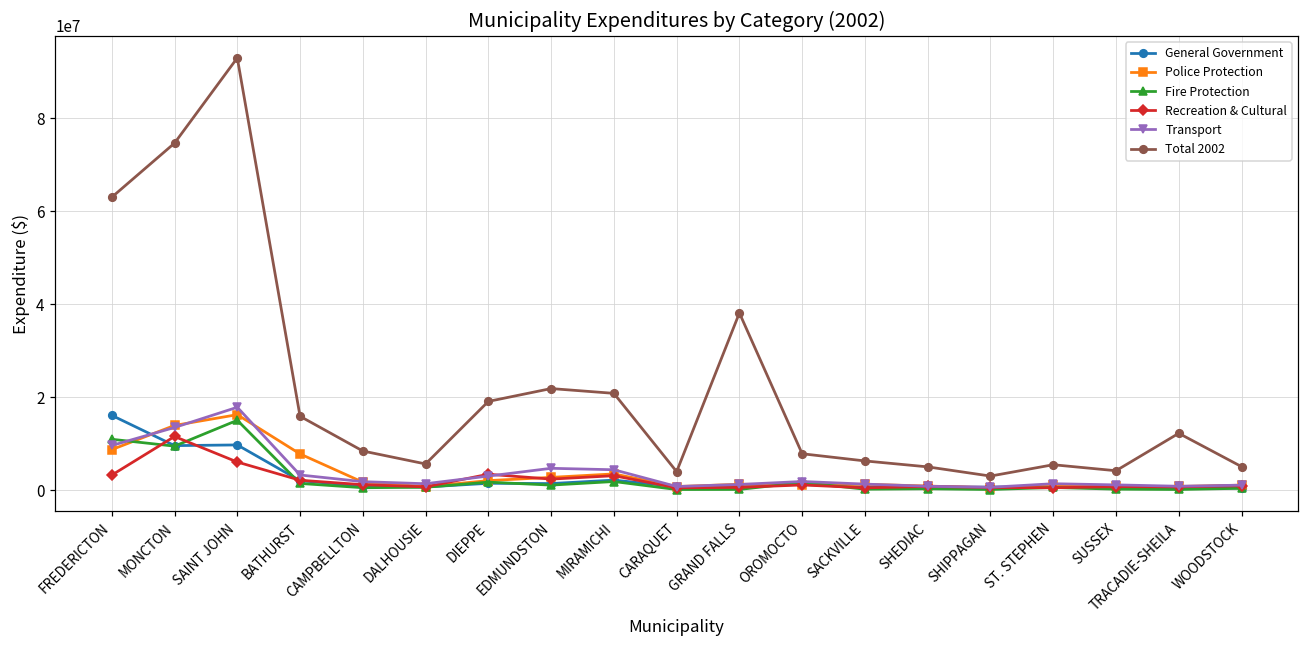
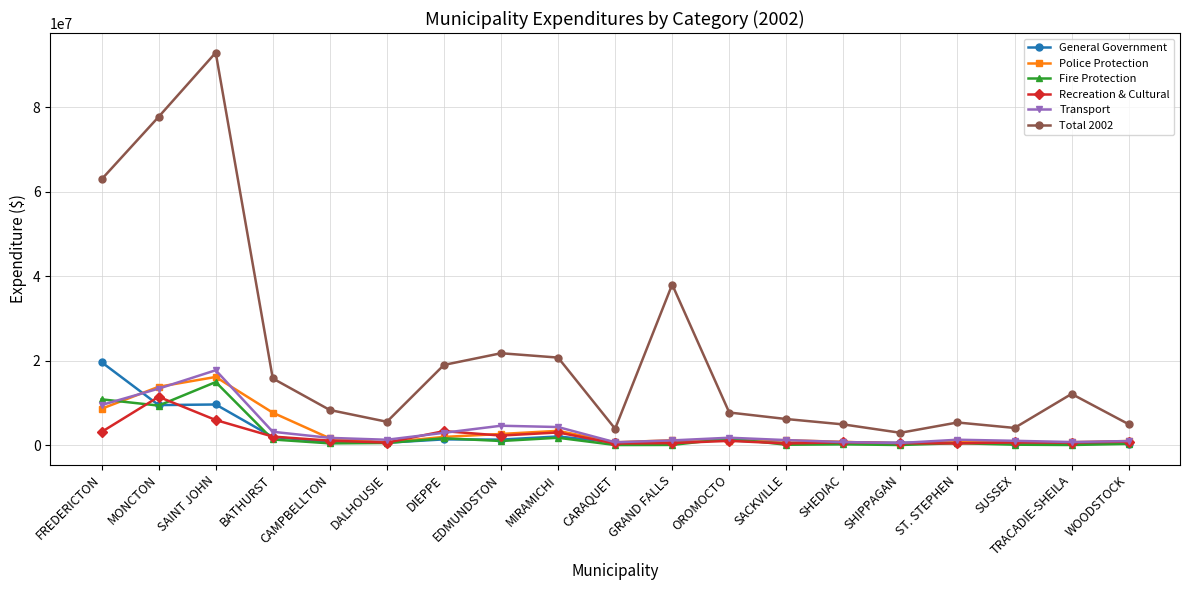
  {
    "General Government": {
-     "FREDERICTON": 16000000,
+     "FREDERICTON": 20000000,
      "SAINT JOHN": 10000000
    },
    "Police Protection": {
      "FREDERICTON": 9000000,
      "SAINT JOHN": 16000000,
      "BATHURST": 8000000
    },
    "Fire Protection": {
      "FREDERICTON": 11000000,
      "SAINT JOHN": 15000000
    },
    "Recreation & Cultural": {
      "FREDERICTON": 3000000,
      "MONCTON": 12000000,
      "SAINT JOHN": 6000000
    },
    "Transport": {
      "FREDERICTON": 10000000,
      "SAINT JOHN": 18000000,
      "BATHURST": 3000000,
      "DALHOUSIE": 1000000,
      "EDMUNDSTON": 5000000,
      "MIRAMICHI": 4000000
    },
    "Total 2002": {
      "FREDERICTON": 63000000,
-     "MONCTON": 75000000,
+     "MONCTON": 78000000,
      "SAINT JOHN": 93000000,
      "BATHURST": 16000000,
      "CAMPBELLTON": 8000000,
      "DALHOUSIE": 6000000,
      "DIEPPE": 19000000,
      "EDMUNDSTON": 22000000,
      "MIRAMICHI": 21000000,
      "CARAQUET": 4000000,
      "GRAND FALLS": 38000000,
      "OROMOCTO": 8000000,
      "SACKVILLE": 6000000,
      "SHEDIAC": 5000000,
      "SHIPPAGAN": 3000000,
      "ST. STEPHEN": 5000000,
      "SUSSEX": 4000000,
      "TRACADIE-SHEILA": 12000000,
      "WOODSTOCK": 5000000
    }
  }
